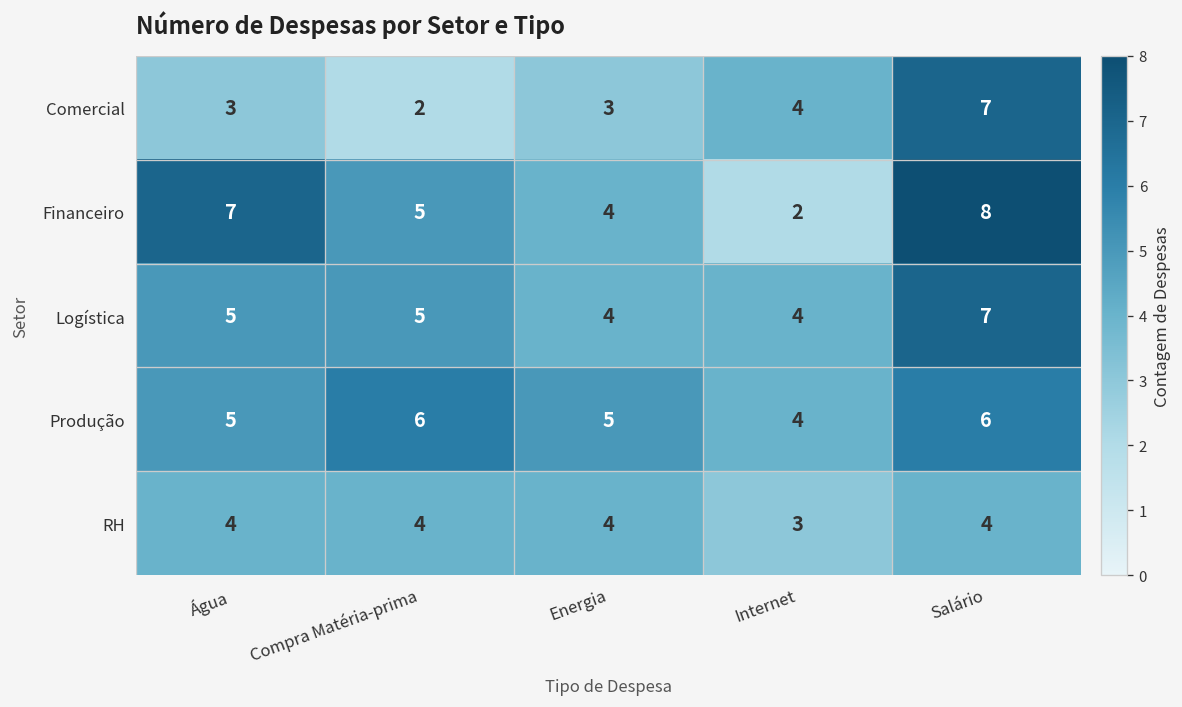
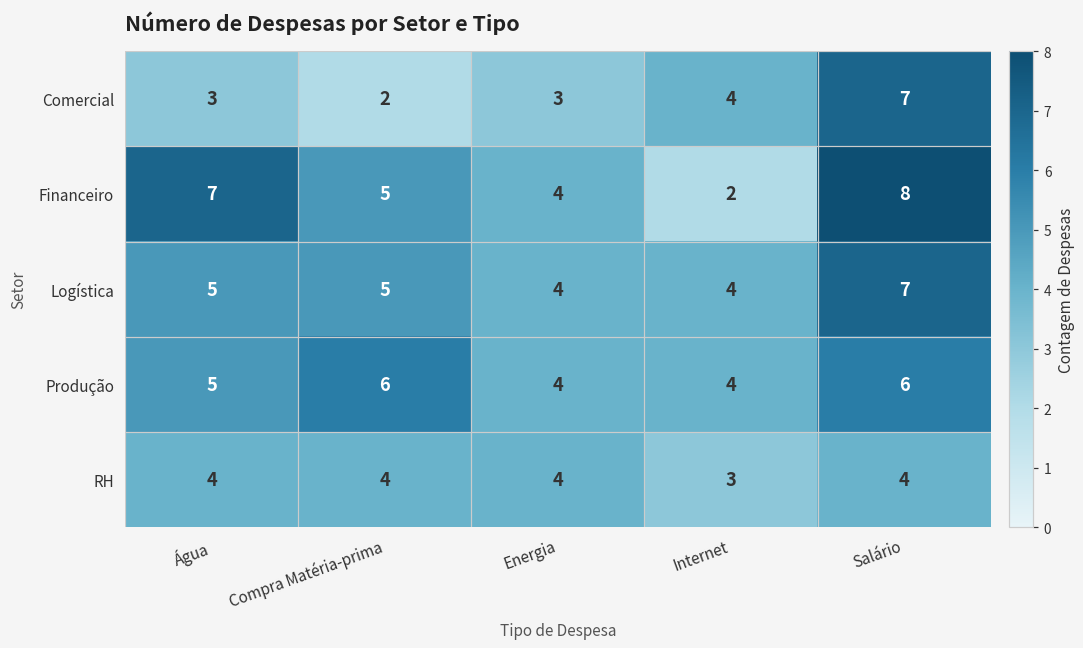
  {
    "Comercial": {
      "Água": 3,
      "Compra Matéria-prima": 2,
      "Energia": 3,
      "Internet": 4,
      "Salário": 7
    },
    "Financeiro": {
      "Água": 7,
      "Compra Matéria-prima": 5,
      "Energia": 4,
      "Internet": 2,
      "Salário": 8
    },
    "Logística": {
      "Água": 5,
      "Compra Matéria-prima": 5,
      "Energia": 4,
      "Internet": 4,
      "Salário": 7
    },
    "Produção": {
      "Água": 5,
      "Compra Matéria-prima": 6,
-     "Energia": 5,
+     "Energia": 4,
      "Internet": 4,
      "Salário": 6
    },
    "RH": {
      "Água": 4,
      "Compra Matéria-prima": 4,
      "Energia": 4,
      "Internet": 3,
      "Salário": 4
    }
  }
